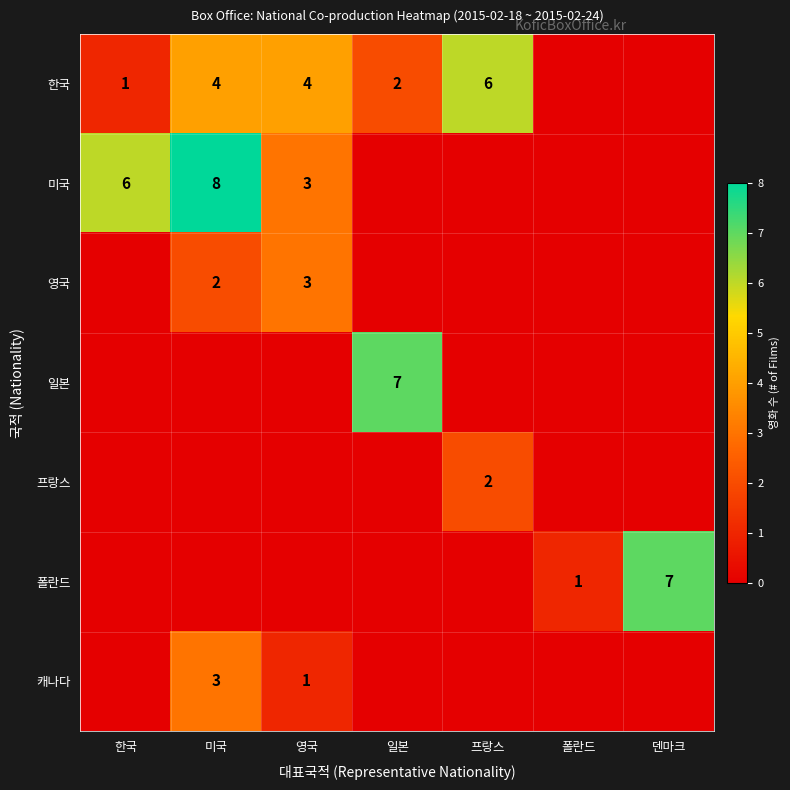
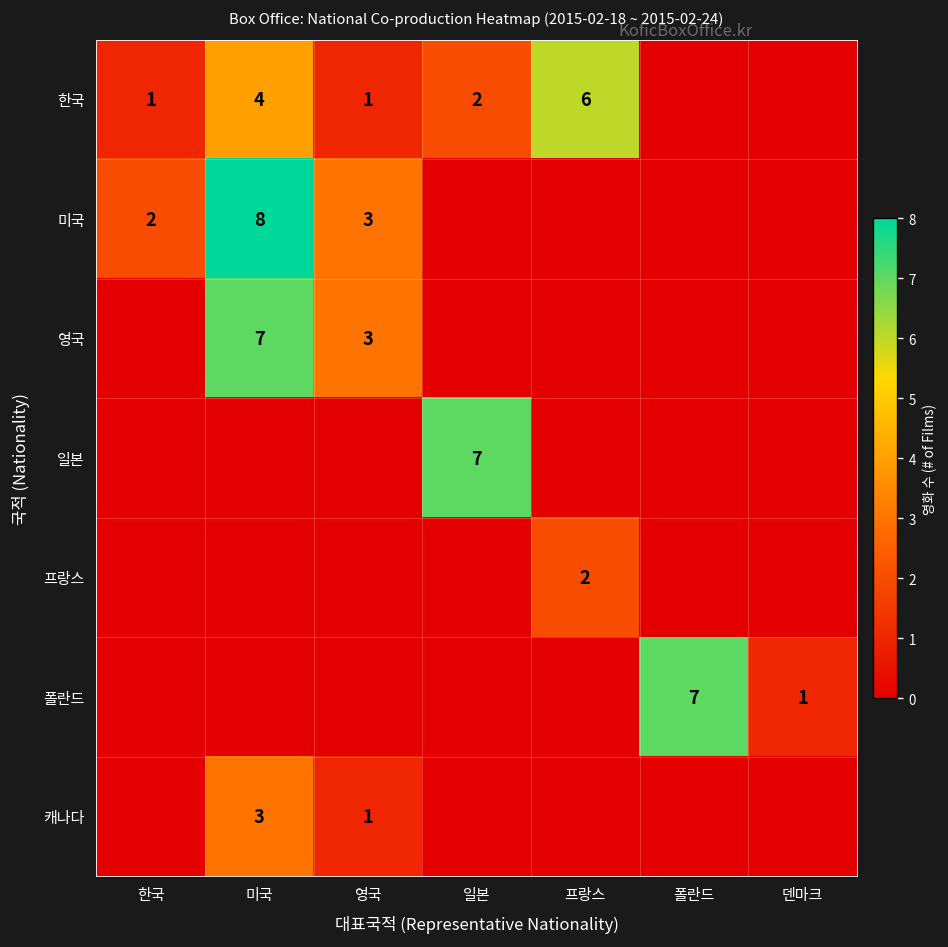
  {
    "한국": {
      "한국": 1,
      "미국": 4,
-     "영국": 4,
+     "영국": 1,
      "일본": 2,
      "프랑스": 6
    },
    "미국": {
-     "한국": 6,
+     "한국": 2,
      "미국": 8,
      "영국": 3
    },
    "영국": {
-     "미국": 2,
+     "미국": 7,
      "영국": 3
    },
    "일본": {
      "일본": 7
    },
    "프랑스": {
      "프랑스": 2
    },
    "폴란드": {
-     "폴란드": 1,
-     "덴마크": 7
+     "폴란드": 7,
+     "덴마크": 1
    },
    "캐나다": {
      "미국": 3,
      "영국": 1
    }
  }
